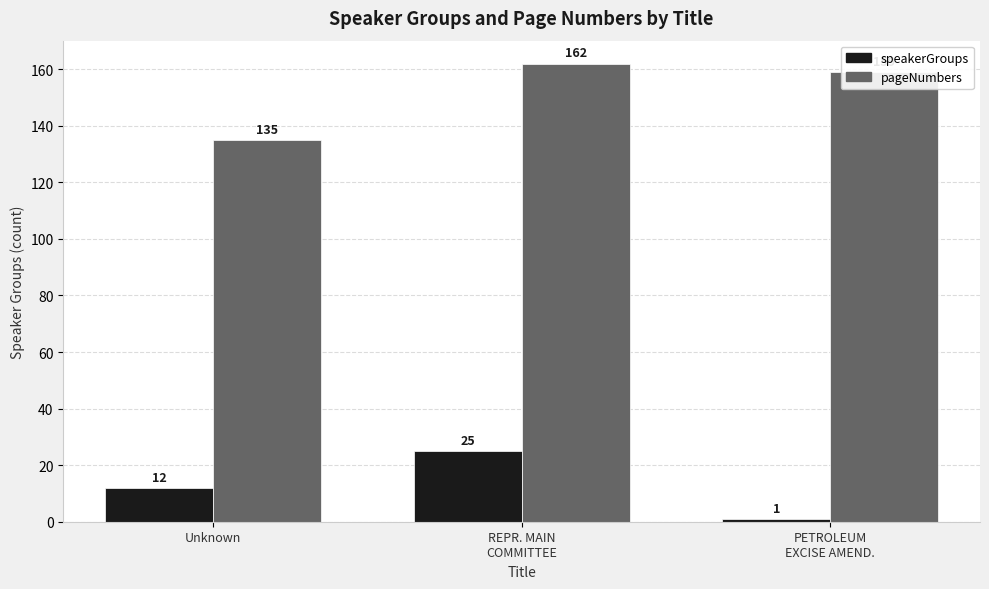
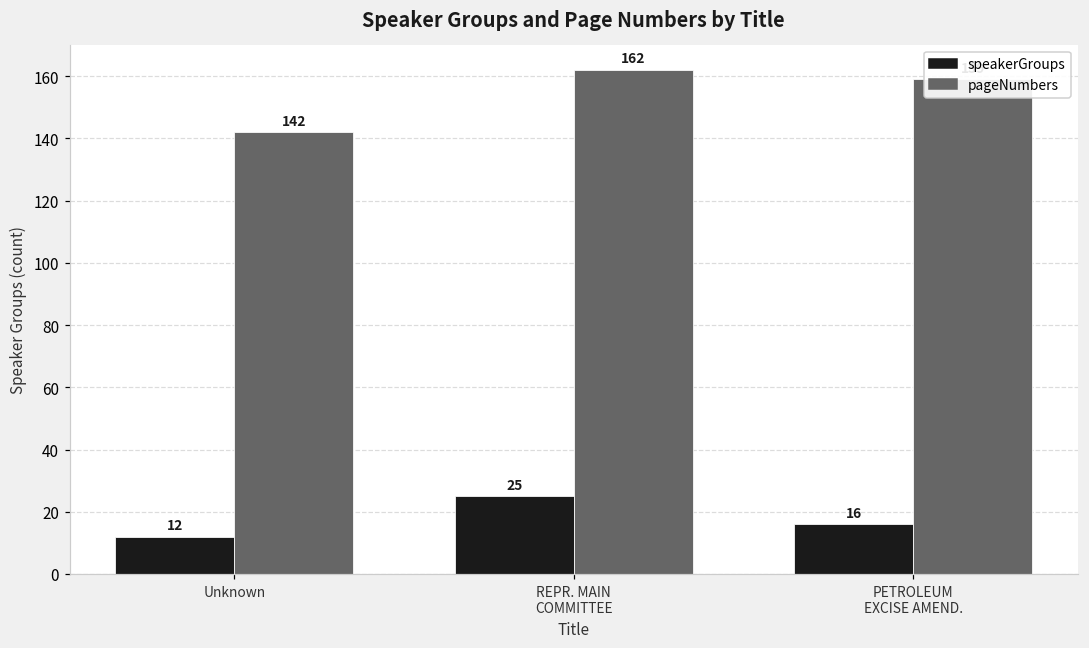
  {
    "speakerGroups": {
      "Unknown": 12,
      "REPR. MAIN COMMITTEE": 25,
-     "PETROLEUM EXCISE AMEND.": 1
+     "PETROLEUM EXCISE AMEND.": 16
    },
    "pageNumbers": {
-     "Unknown": 135,
+     "Unknown": 142,
      "REPR. MAIN COMMITTEE": 162
    }
  }
